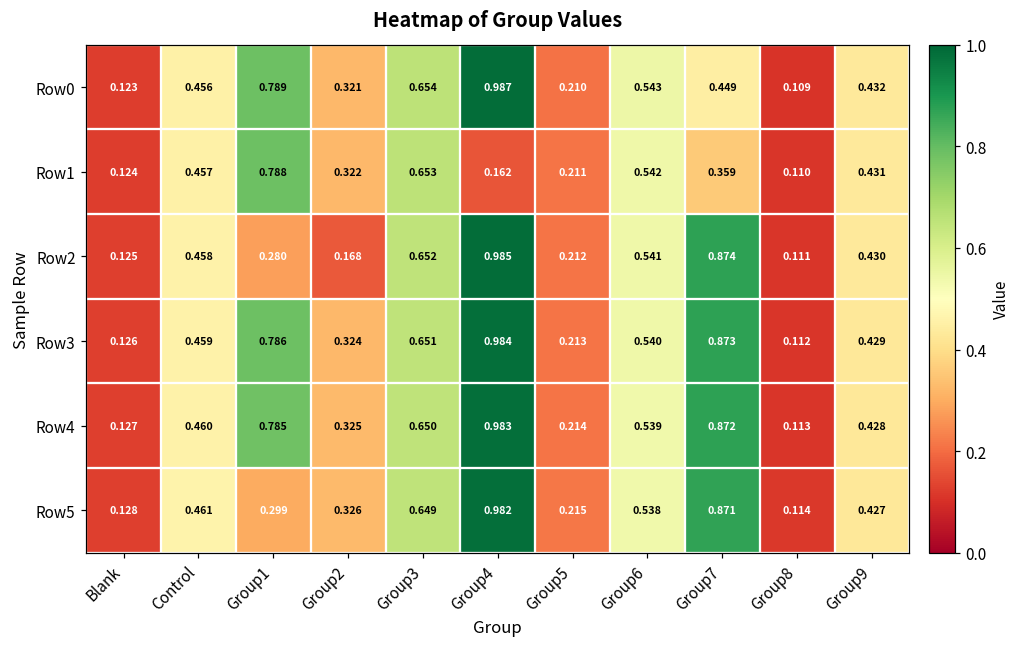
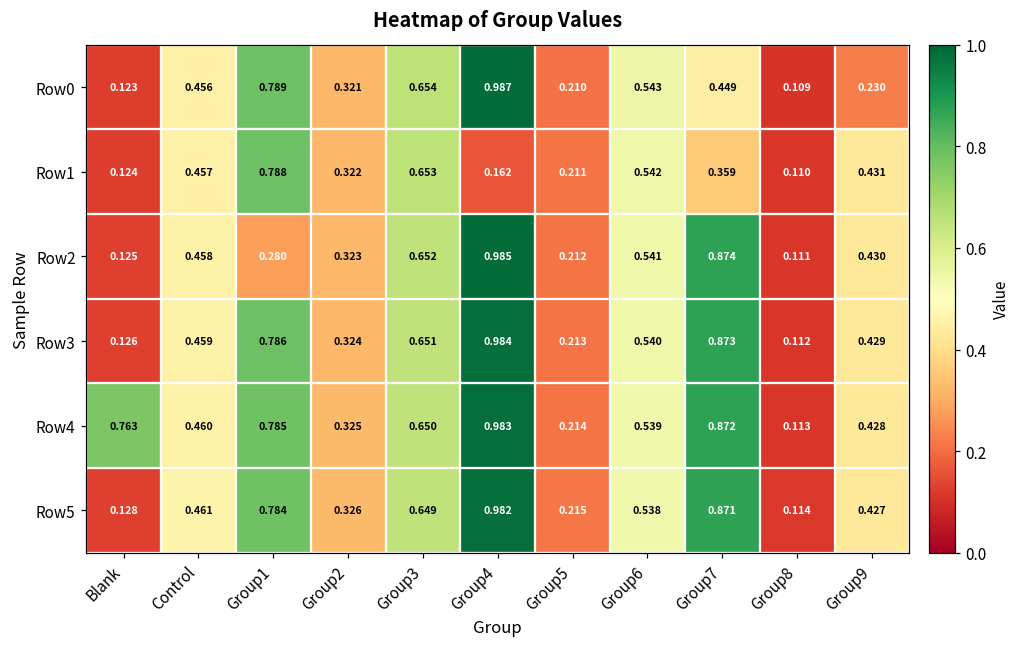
  {
    "Row0": {
      "Blank": 0.123,
      "Control": 0.456,
      "Group1": 0.789,
      "Group2": 0.321,
      "Group3": 0.654,
      "Group4": 0.987,
      "Group5": 0.210,
      "Group6": 0.543,
      "Group7": 0.449,
      "Group8": 0.109,
-     "Group9": 0.432
+     "Group9": 0.230
    },
    "Row1": {
      "Blank": 0.124,
      "Control": 0.457,
      "Group1": 0.788,
      "Group2": 0.322,
      "Group3": 0.653,
      "Group4": 0.162,
      "Group5": 0.211,
      "Group6": 0.542,
      "Group7": 0.359,
      "Group8": 0.110,
      "Group9": 0.431
    },
    "Row2": {
      "Blank": 0.125,
      "Control": 0.458,
      "Group1": 0.280,
-     "Group2": 0.168,
+     "Group2": 0.323,
      "Group3": 0.652,
      "Group4": 0.985,
      "Group5": 0.212,
      "Group6": 0.541,
      "Group7": 0.874,
      "Group8": 0.111,
      "Group9": 0.430
    },
    "Row3": {
      "Blank": 0.126,
      "Control": 0.459,
      "Group1": 0.786,
      "Group2": 0.324,
      "Group3": 0.651,
      "Group4": 0.984,
      "Group5": 0.213,
      "Group6": 0.540,
      "Group7": 0.873,
      "Group8": 0.112,
      "Group9": 0.429
    },
    "Row4": {
-     "Blank": 0.127,
+     "Blank": 0.763,
      "Control": 0.460,
      "Group1": 0.785,
      "Group2": 0.325,
      "Group3": 0.650,
      "Group4": 0.983,
      "Group5": 0.214,
      "Group6": 0.539,
      "Group7": 0.872,
      "Group8": 0.113,
      "Group9": 0.428
    },
    "Row5": {
      "Blank": 0.128,
      "Control": 0.461,
-     "Group1": 0.299,
+     "Group1": 0.784,
      "Group2": 0.326,
      "Group3": 0.649,
      "Group4": 0.982,
      "Group5": 0.215,
      "Group6": 0.538,
      "Group7": 0.871,
      "Group8": 0.114,
      "Group9": 0.427
    }
  }
